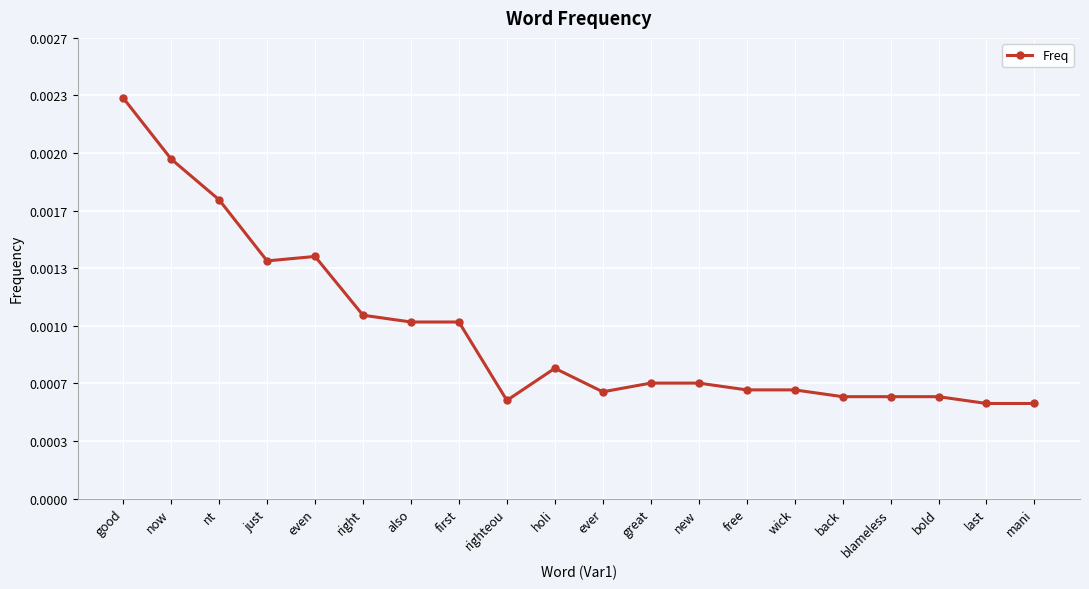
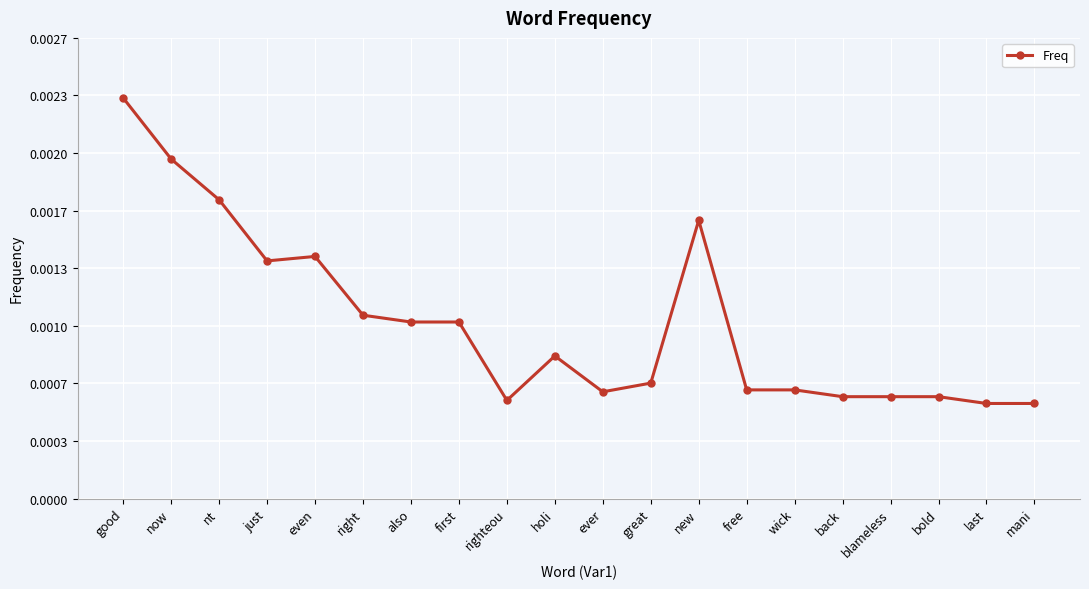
  {
    "good": 0.00233,
    "now": 0.00197,
    "nt": 0.00173,
    "just": 0.00138,
    "even": 0.00141,
    "right": 0.00106,
    "also": 0.00103,
    "first": 0.00103,
    "righteou": 0.00057,
-   "holi": 0.00076,
+   "holi": 0.00083,
    "ever": 0.00062,
    "great": 0.00067,
-   "new": 0.00067,
+   "new": 0.00162,
    "free": 0.00063,
    "wick": 0.00063,
    "back": 0.00059,
    "blameless": 0.00059,
    "bold": 0.00059,
    "last": 0.00055,
    "mani": 0.00055
  }
